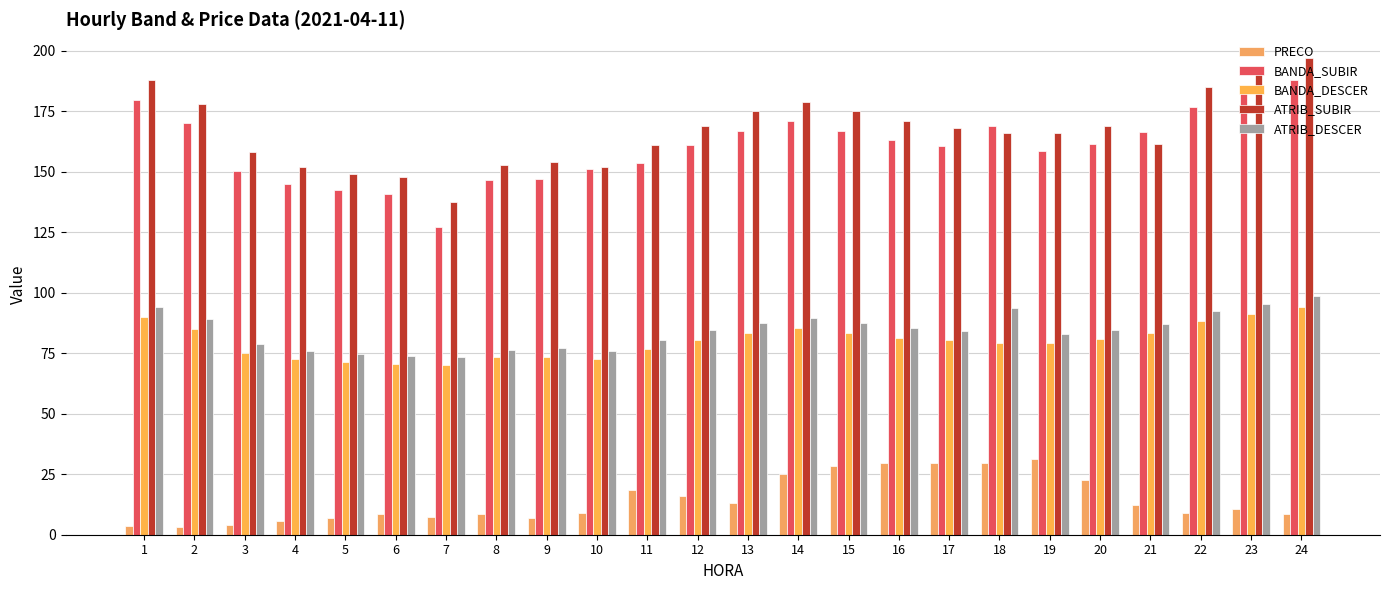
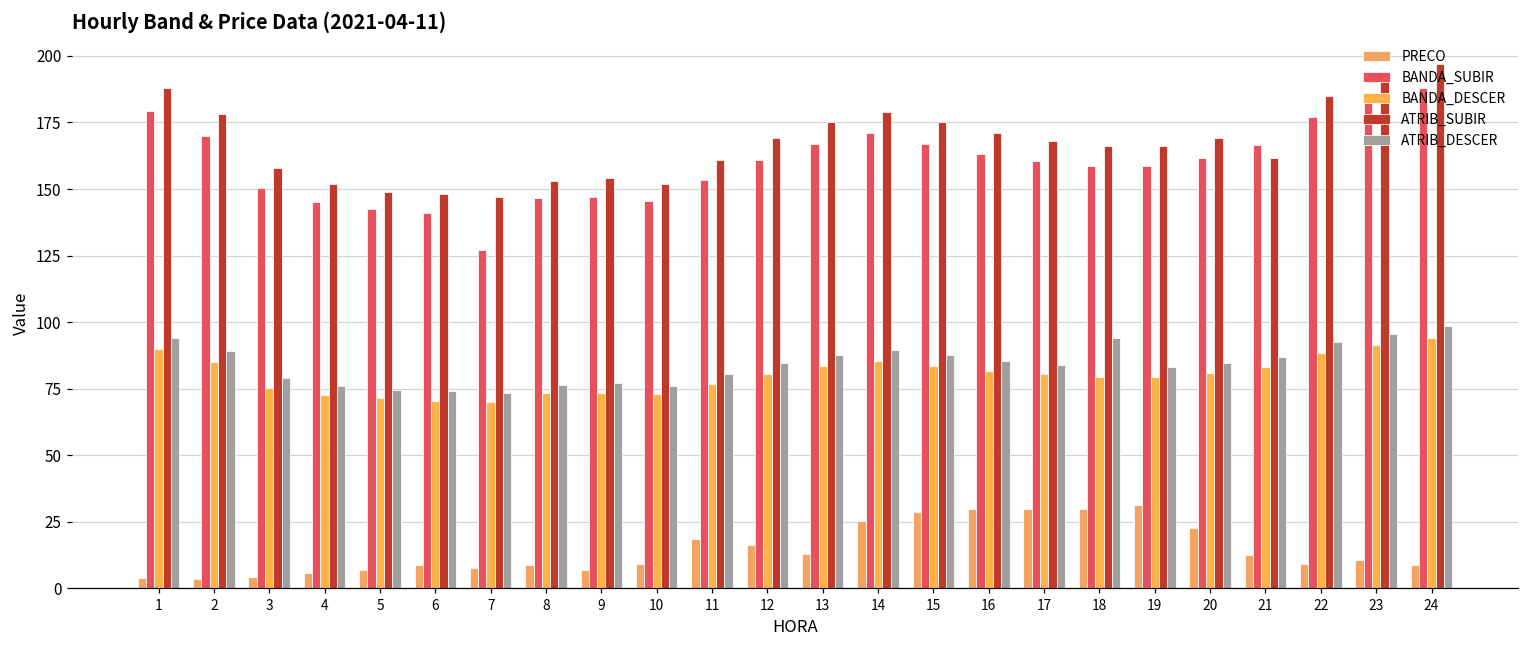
  {
    "BANDA_SUBIR": {
      "1": 180,
      "2": 170,
      "3": 151,
      "4": 145,
      "5": 143,
      "6": 141,
      "7": 127,
      "8": 147,
      "9": 147,
-     "10": 151,
+     "10": 146,
      "11": 154,
      "12": 161,
      "13": 167,
      "14": 171,
      "15": 167,
      "16": 163,
      "17": 161,
-     "18": 169,
+     "18": 159,
      "19": 159,
      "20": 162,
      "21": 167,
      "22": 177,
      "23": 183,
      "24": 188
    },
    "ATRIB_SUBIR": {
      "1": 188,
      "2": 178,
      "3": 158,
      "4": 152,
      "5": 149,
      "6": 148,
-     "7": 138,
+     "7": 147,
      "8": 153,
      "9": 154,
      "10": 152,
      "11": 161,
      "12": 169,
      "13": 175,
      "14": 179,
      "15": 175,
      "16": 171,
      "17": 168,
      "18": 166,
      "19": 166,
      "20": 169,
      "21": 162,
      "22": 185,
      "23": 191,
      "24": 197
    },
    "ATRIB_DESCER": {
      "1": 94,
      "2": 89,
      "3": 79,
      "4": 76,
      "5": 75,
      "6": 74,
      "7": 74,
      "8": 77,
      "9": 77,
      "10": 76,
      "11": 81,
      "12": 85,
      "13": 88,
      "14": 90,
      "15": 88,
      "16": 86,
      "17": 84,
      "18": 94,
      "19": 83,
      "20": 85,
      "21": 87,
      "22": 93,
      "23": 96,
      "24": 99
    }
  }
